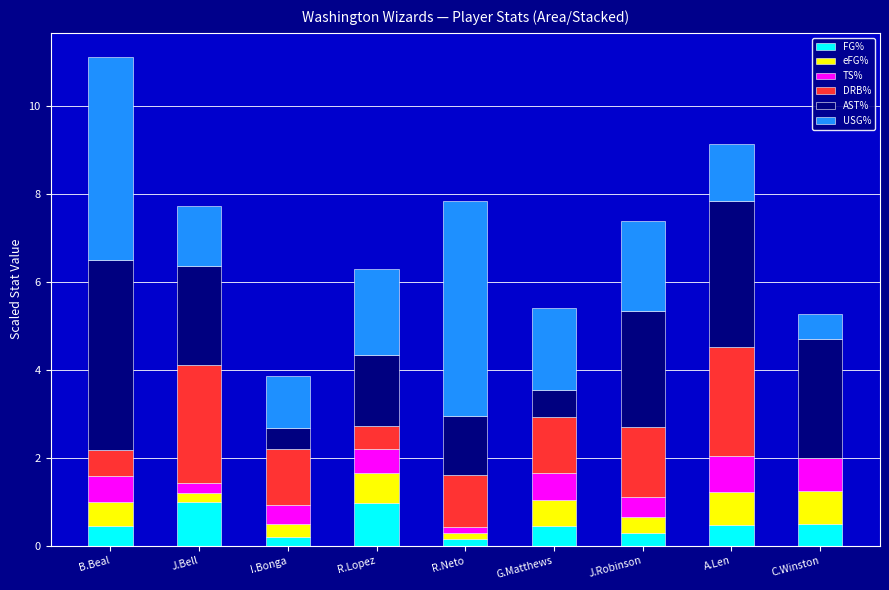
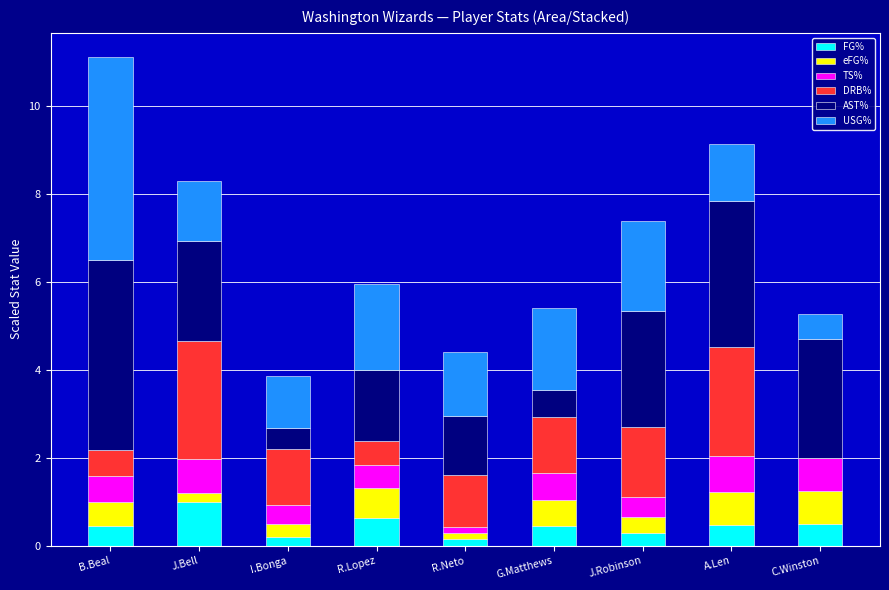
  {
    "FG%": {
      "B.Beal": 0.5,
      "J.Bell": 1.0,
      "I.Bonga": 0.2,
-     "R.Lopez": 1.0,
+     "R.Lopez": 0.6,
      "R.Neto": 0.1,
      "G.Matthews": 0.5,
      "J.Robinson": 0.3,
      "A.Len": 0.5,
      "C.Winston": 0.5
    },
    "eFG%": {
      "B.Beal": 0.5,
      "J.Bell": 0.2,
      "I.Bonga": 0.3,
      "R.Lopez": 0.7,
      "R.Neto": 0.1,
      "G.Matthews": 0.6,
      "J.Robinson": 0.4,
      "A.Len": 0.8,
      "C.Winston": 0.8
    },
    "TS%": {
      "B.Beal": 0.6,
-     "J.Bell": 0.2,
+     "J.Bell": 0.8,
      "I.Bonga": 0.4,
      "R.Lopez": 0.5,
      "R.Neto": 0.1,
      "G.Matthews": 0.6,
      "J.Robinson": 0.5,
      "A.Len": 0.8,
      "C.Winston": 0.8
    },
    "DRB%": {
      "B.Beal": 0.6,
      "J.Bell": 2.7,
      "I.Bonga": 1.3,
      "R.Lopez": 0.5,
      "R.Neto": 1.2,
      "G.Matthews": 1.3,
      "J.Robinson": 1.6,
      "A.Len": 2.5,
      "C.Winston": 0.0
    },
    "AST%": {
      "B.Beal": 4.3,
      "J.Bell": 2.3,
      "I.Bonga": 0.5,
      "R.Lopez": 1.6,
      "R.Neto": 1.4,
      "G.Matthews": 0.6,
      "J.Robinson": 2.6,
      "A.Len": 3.3,
      "C.Winston": 2.7
    },
    "USG%": {
      "B.Beal": 4.6,
      "J.Bell": 1.4,
      "I.Bonga": 1.2,
      "R.Lopez": 2.0,
-     "R.Neto": 4.9,
+     "R.Neto": 1.5,
      "G.Matthews": 1.9,
      "J.Robinson": 2.1,
      "A.Len": 1.3,
      "C.Winston": 0.5
    }
  }
